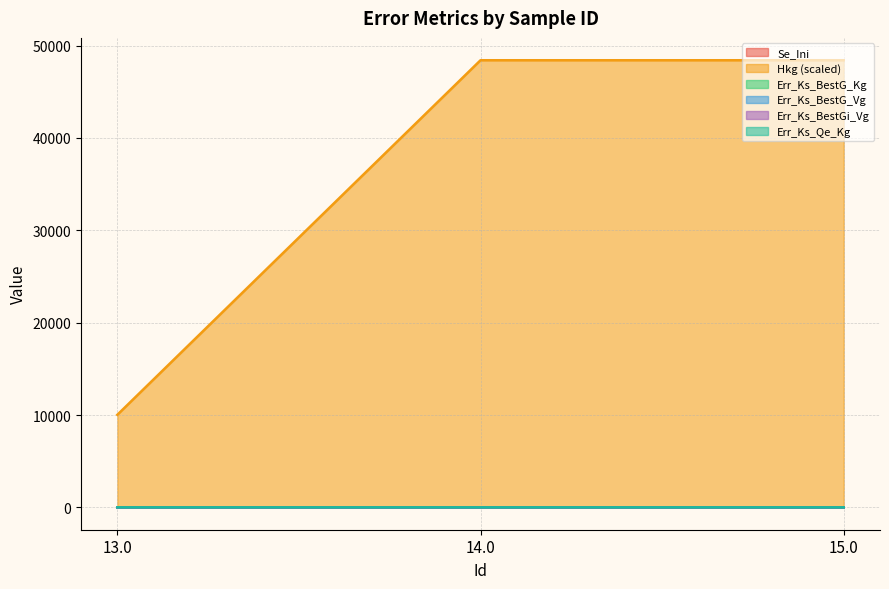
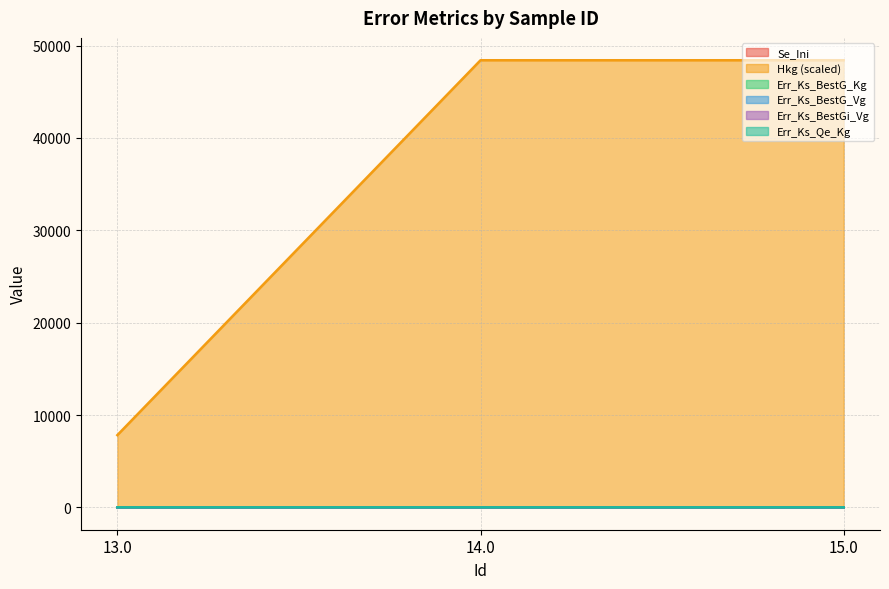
  {
    "Err_Ks_Qe_Kg": {
      "13.0": 0,
      "14.0": 0,
      "15.0": 0
    },
    "Hkg (scaled)": {
-     "13.0": 10000,
+     "13.0": 8000,
      "14.0": 48000
    }
  }
